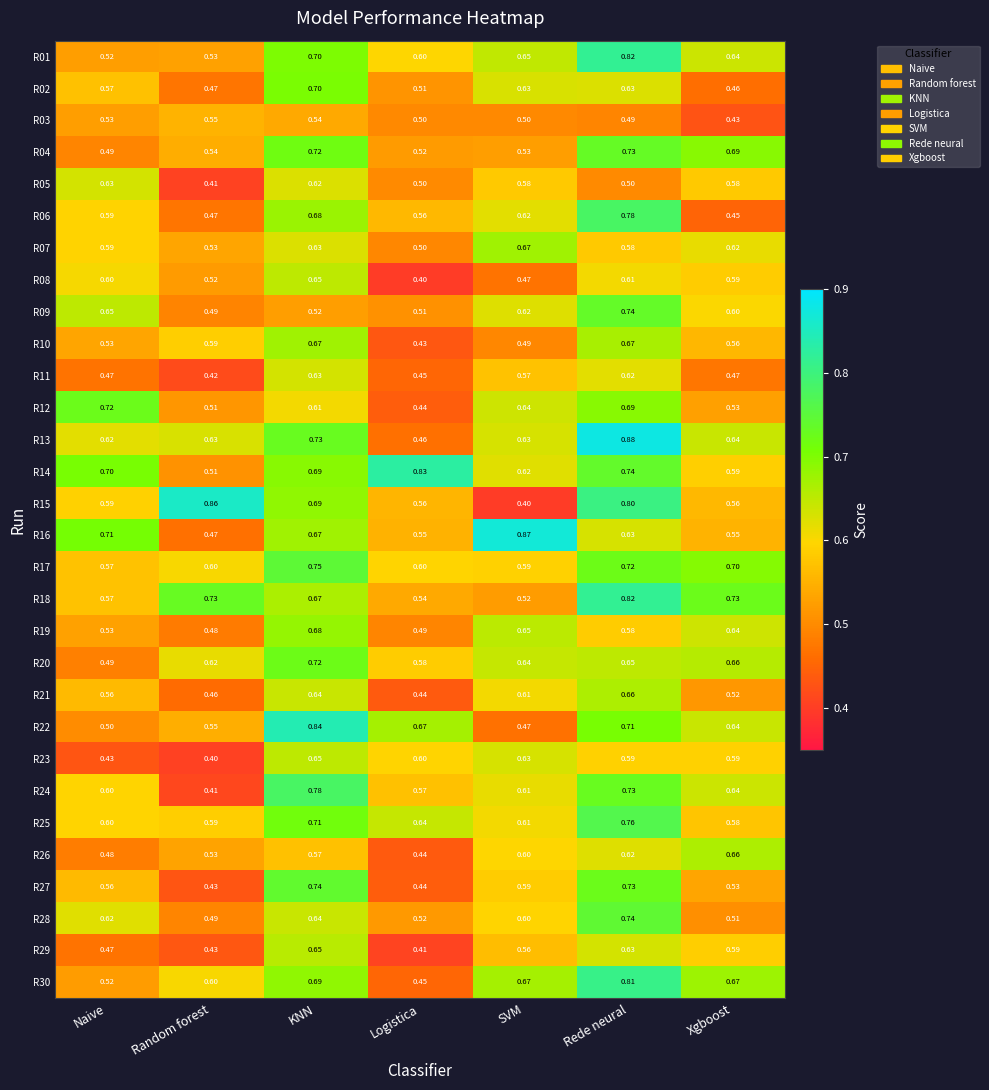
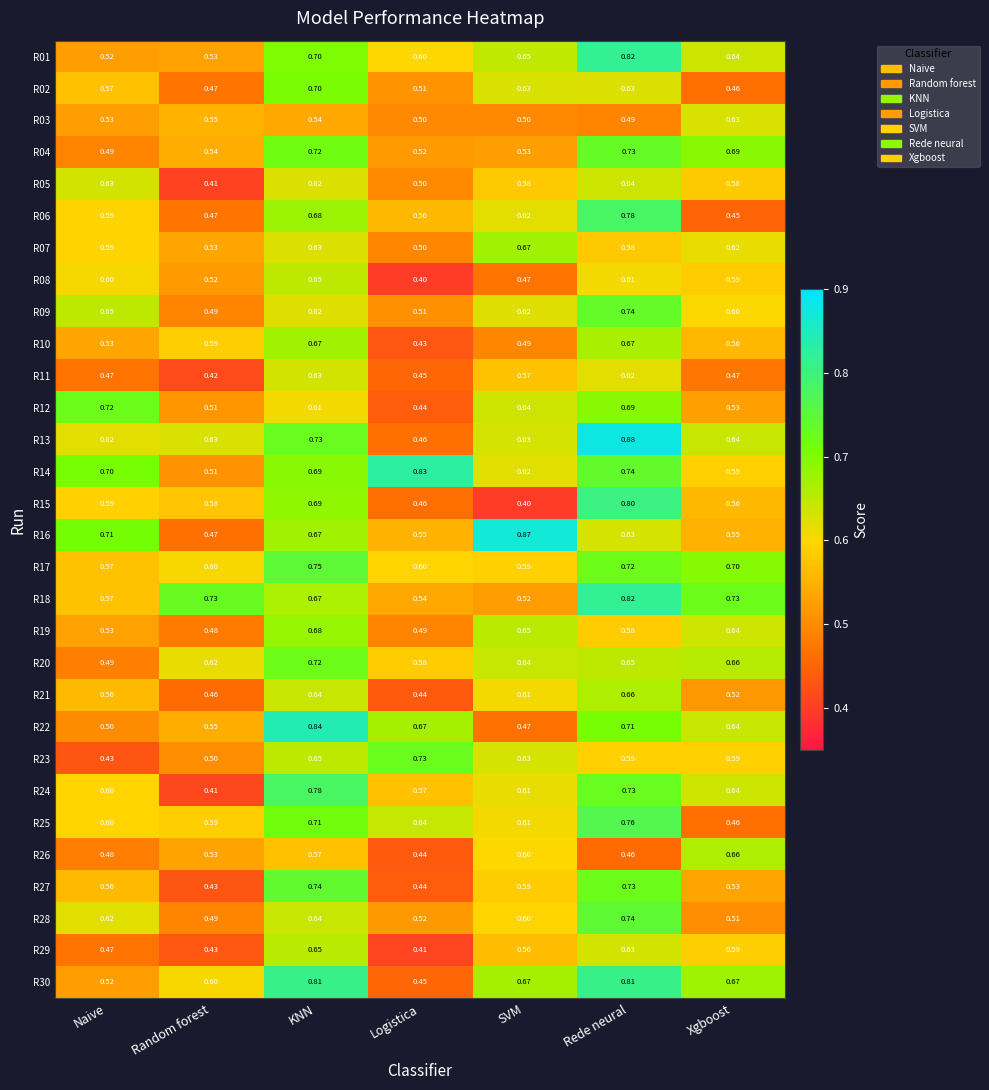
  {
    "R03": {
      "Naive": 0.53,
      "Random forest": 0.55,
      "KNN": 0.54,
      "Logistica": 0.50,
      "SVM": 0.50,
      "Rede neural": 0.49,
-     "Xgboost": 0.43
+     "Xgboost": 0.63
    },
    "R05": {
      "Naive": 0.63,
      "Random forest": 0.41,
      "KNN": 0.62,
      "Logistica": 0.50,
      "SVM": 0.58,
-     "Rede neural": 0.50,
+     "Rede neural": 0.64,
      "Xgboost": 0.58
    },
    "R09": {
      "Naive": 0.65,
      "Random forest": 0.49,
-     "KNN": 0.52,
+     "KNN": 0.62,
      "Logistica": 0.51,
      "SVM": 0.62,
      "Rede neural": 0.74,
      "Xgboost": 0.60
    },
    "R15": {
      "Naive": 0.59,
-     "Random forest": 0.86,
+     "Random forest": 0.58,
      "KNN": 0.69,
-     "Logistica": 0.56,
+     "Logistica": 0.46,
      "SVM": 0.40,
      "Rede neural": 0.80,
      "Xgboost": 0.56
    },
    "R23": {
      "Naive": 0.43,
-     "Random forest": 0.40,
+     "Random forest": 0.50,
      "KNN": 0.65,
-     "Logistica": 0.60,
+     "Logistica": 0.73,
      "SVM": 0.63,
      "Rede neural": 0.59,
      "Xgboost": 0.59
    },
    "R25": {
      "Naive": 0.60,
      "Random forest": 0.59,
      "KNN": 0.71,
      "Logistica": 0.64,
      "SVM": 0.61,
      "Rede neural": 0.76,
-     "Xgboost": 0.58
+     "Xgboost": 0.46
    },
    "R26": {
      "Naive": 0.48,
      "Random forest": 0.53,
      "KNN": 0.57,
      "Logistica": 0.44,
      "SVM": 0.60,
-     "Rede neural": 0.62,
+     "Rede neural": 0.46,
      "Xgboost": 0.66
    },
    "R30": {
      "Naive": 0.52,
      "Random forest": 0.60,
-     "KNN": 0.69,
+     "KNN": 0.81,
      "Logistica": 0.45,
      "SVM": 0.67,
      "Rede neural": 0.81,
      "Xgboost": 0.67
    }
  }
